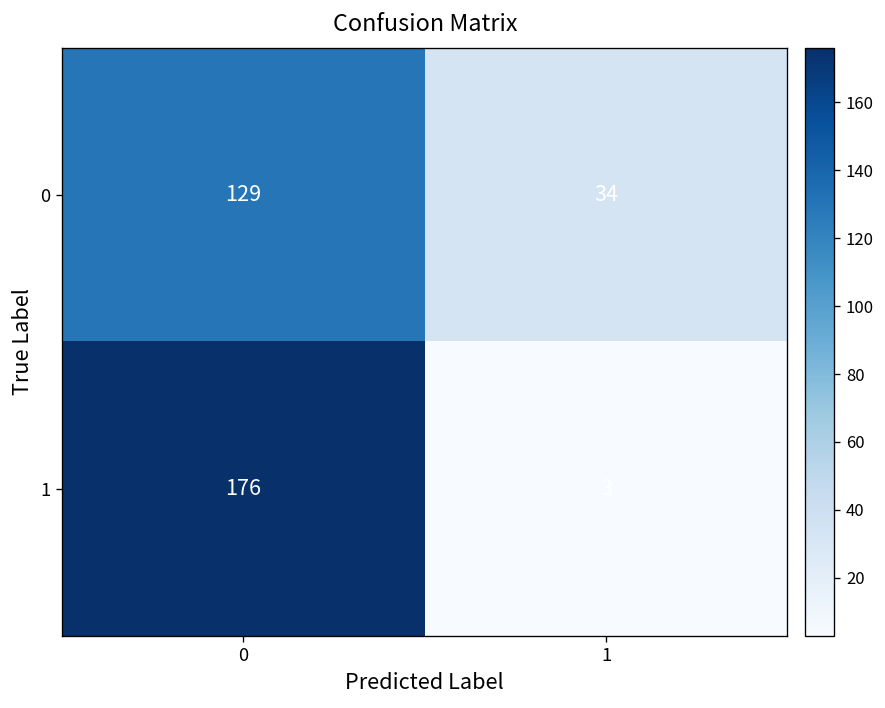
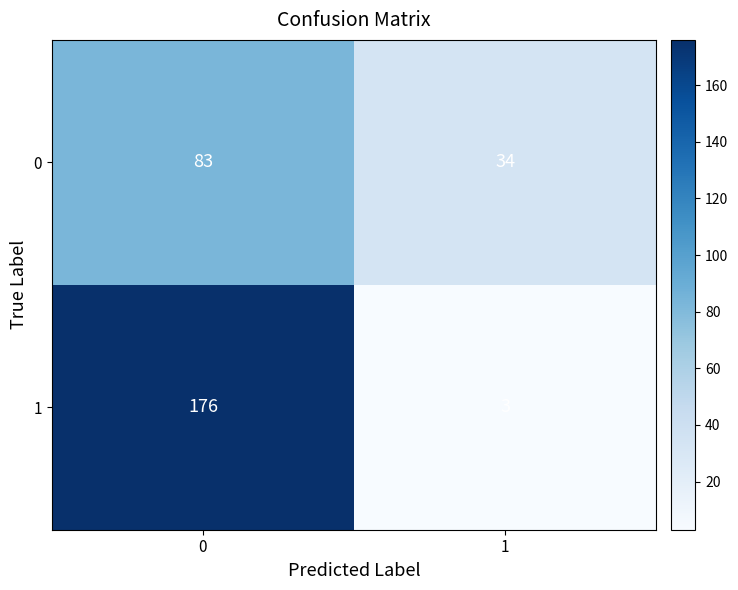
  {
    "0": {
-     "0": 129
+     "0": 83
    },
    "1": {
      "0": 176
    }
  }
